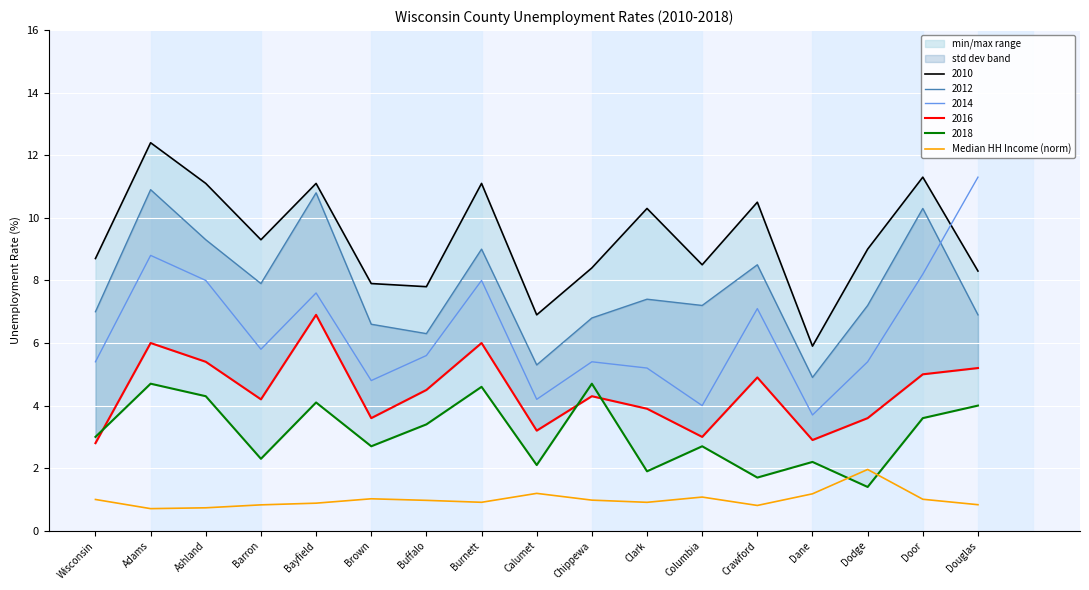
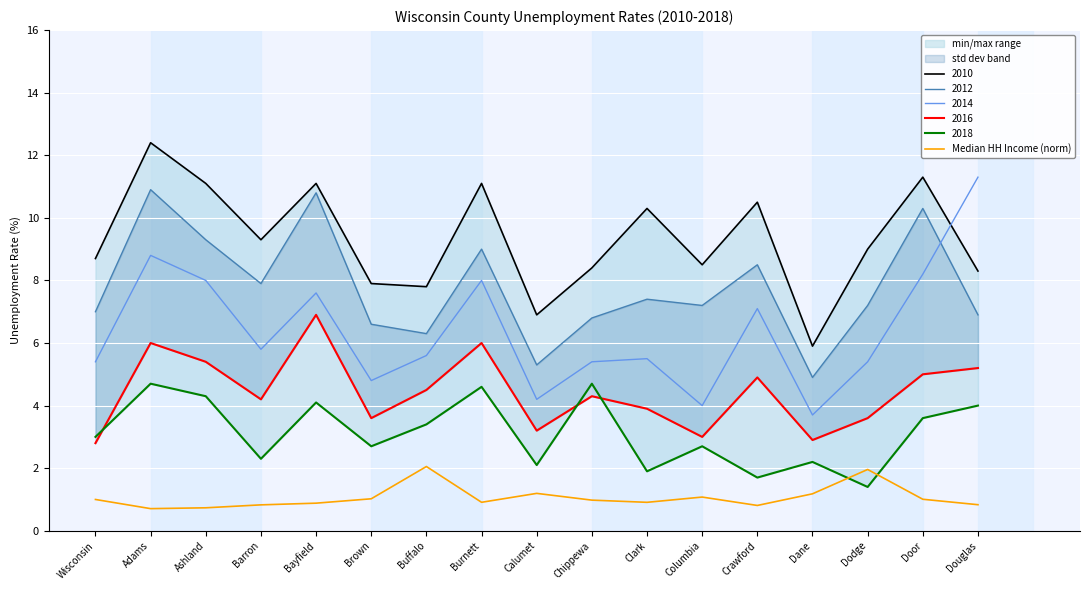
  {
    "2014": {
      "Wisconsin": 5.4,
      "Adams": 8.8,
      "Ashland": 8.0,
      "Barron": 5.8,
      "Bayfield": 7.6,
      "Brown": 4.8,
      "Buffalo": 5.6,
      "Burnett": 8.0,
      "Calumet": 4.2,
      "Chippewa": 5.4,
-     "Clark": 5.2,
+     "Clark": 5.5,
      "Columbia": 4.0,
      "Crawford": 7.1,
      "Dane": 3.7,
      "Dodge": 5.4,
      "Door": 8.2,
      "Douglas": 11.3
    },
    "2016": {
      "Wisconsin": 2.8,
      "Adams": 6.0,
      "Ashland": 5.4,
      "Barron": 4.2,
      "Bayfield": 6.9,
      "Brown": 3.6,
      "Buffalo": 4.5,
      "Burnett": 6.0,
      "Calumet": 3.2,
      "Chippewa": 4.3,
      "Clark": 3.9,
      "Columbia": 3.0,
      "Crawford": 4.9,
      "Dane": 2.9,
      "Dodge": 3.6,
      "Door": 5.0,
      "Douglas": 5.2
    },
    "2018": {
      "Wisconsin": 3.0,
      "Adams": 4.7,
      "Ashland": 4.3,
      "Barron": 2.3,
      "Bayfield": 4.1,
      "Brown": 2.7,
      "Buffalo": 3.4,
      "Burnett": 4.6,
      "Calumet": 2.1,
      "Chippewa": 4.7,
      "Clark": 1.9,
      "Columbia": 2.7,
      "Crawford": 1.7,
      "Dane": 2.2,
      "Dodge": 1.4,
      "Door": 3.6,
      "Douglas": 4.0
    },
    "Median HH Income (norm)": {
      "Wisconsin": 1.0,
      "Adams": 0.7,
      "Ashland": 0.7,
      "Barron": 0.8,
      "Bayfield": 0.9,
      "Brown": 1.0,
-     "Buffalo": 1.0,
+     "Buffalo": 2.1,
      "Burnett": 0.9,
      "Calumet": 1.2,
      "Chippewa": 1.0,
      "Clark": 0.9,
      "Columbia": 1.1,
      "Crawford": 0.8,
      "Dane": 1.2,
      "Dodge": 2.0,
      "Door": 1.0,
      "Douglas": 0.8
    }
  }
